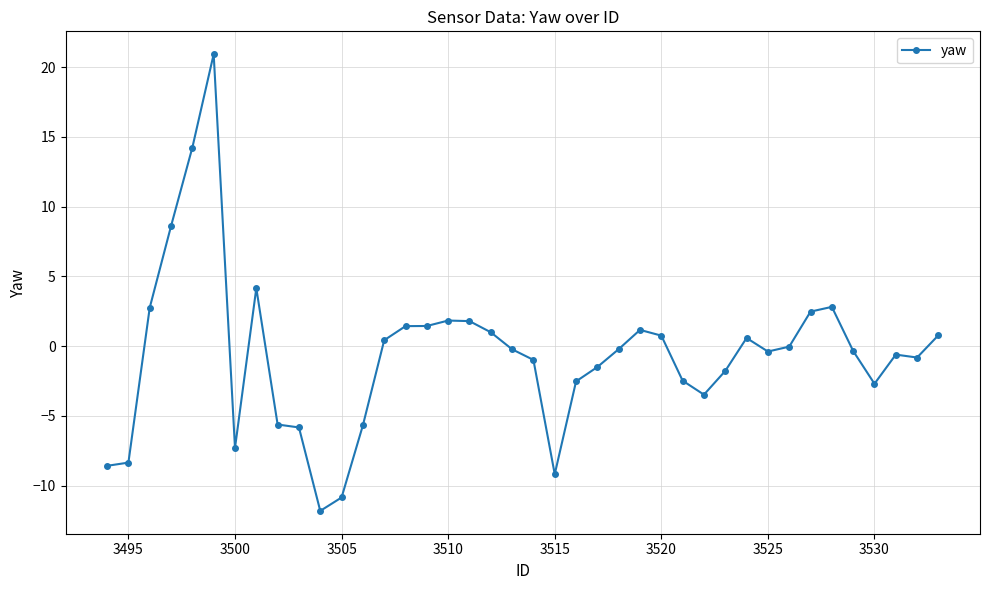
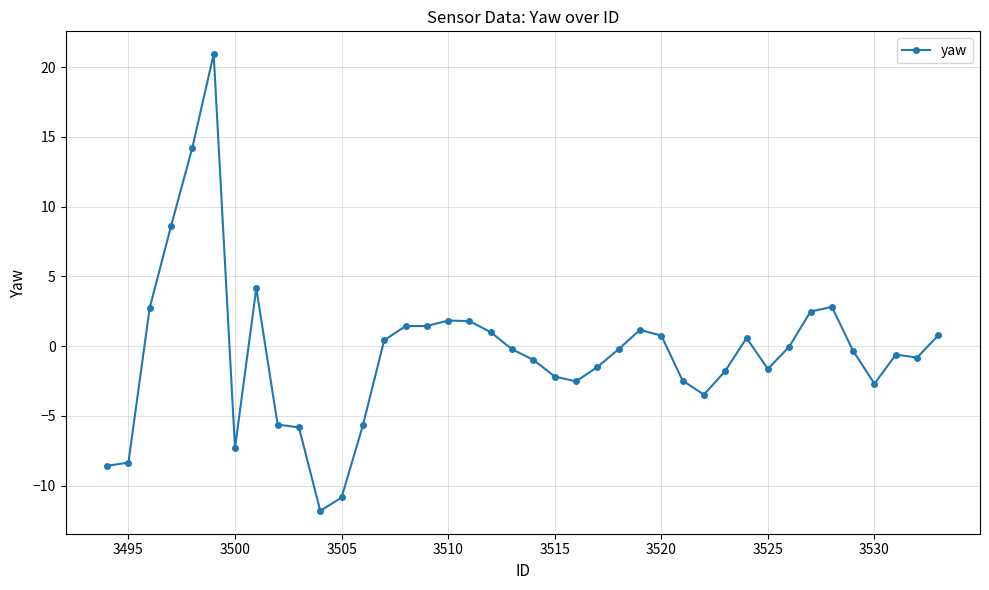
  {
    "3495": -8.4,
    "3500": -7.3,
    "3505": -10.9,
    "3510": 1.8,
-   "3515": -9.2,
+   "3515": -2.2,
    "3520": 0.8,
-   "3525": -0.4,
+   "3525": -1.6,
    "3530": -2.7
  }
